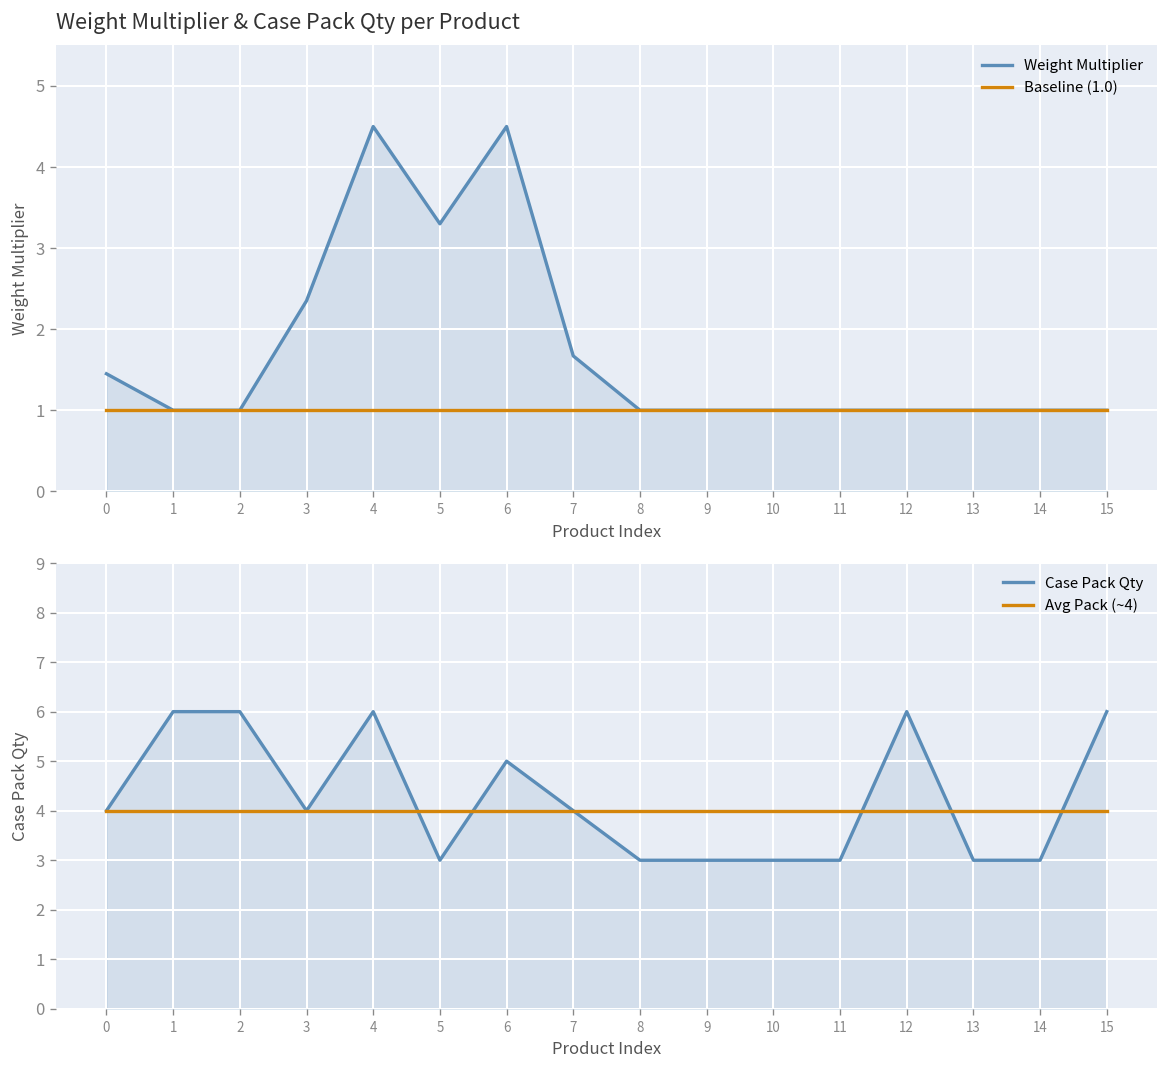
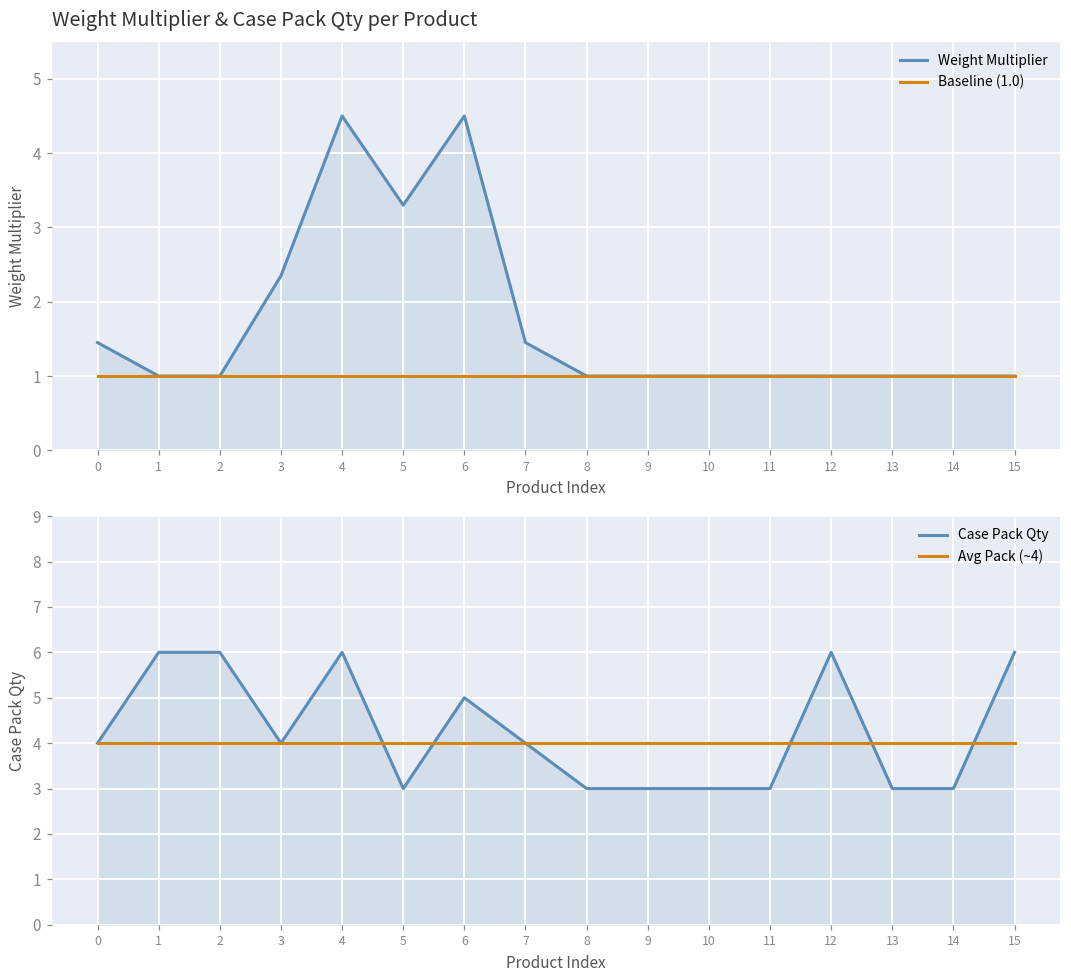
  {
    "Weight Multiplier & Case Pack Qty per Product": {
      "Weight Multiplier": {
        "0": 1.5,
        "3": 2.4,
        "4": 4.5,
        "5": 3.3,
        "6": 4.5,
-       "7": 1.7
+       "7": 1.5
      },
      "Baseline (1.0)": {
        "0": 1.0,
        "3": 1.0,
        "4": 1.0,
        "5": 1.0,
        "6": 1.0,
        "7": 1.0
      }
    }
  }
